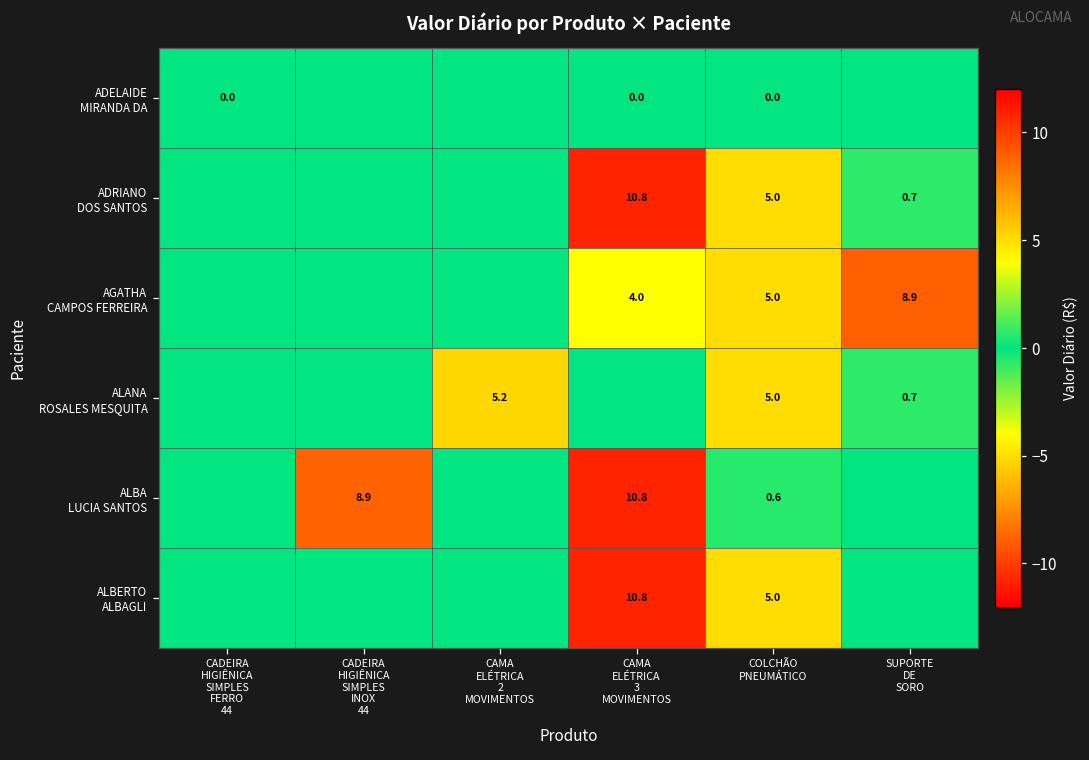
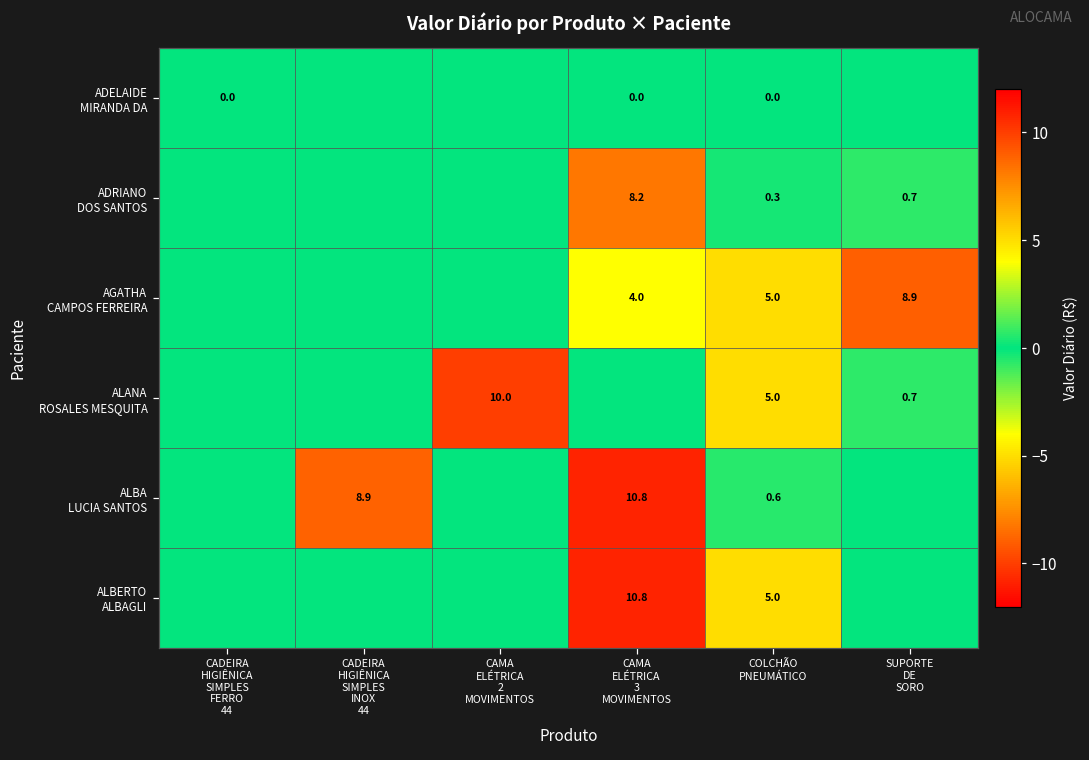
  {
    "ADELAIDE MIRANDA DA": {
      "CADEIRA HIGIÊNICA SIMPLES FERRO 44": 0.0,
      "CAMA ELÉTRICA 3 MOVIMENTOS": 0.0,
      "COLCHÃO PNEUMÁTICO": 0.0
    },
    "ADRIANO DOS SANTOS": {
-     "CAMA ELÉTRICA 3 MOVIMENTOS": 10.8,
-     "COLCHÃO PNEUMÁTICO": 5.0,
+     "CAMA ELÉTRICA 3 MOVIMENTOS": 8.2,
+     "COLCHÃO PNEUMÁTICO": 0.3,
      "SUPORTE DE SORO": 0.7
    },
    "AGATHA CAMPOS FERREIRA": {
      "CAMA ELÉTRICA 3 MOVIMENTOS": 4.0,
      "COLCHÃO PNEUMÁTICO": 5.0,
      "SUPORTE DE SORO": 8.9
    },
    "ALANA ROSALES MESQUITA": {
-     "CAMA ELÉTRICA 2 MOVIMENTOS": 5.2,
+     "CAMA ELÉTRICA 2 MOVIMENTOS": 10.0,
      "COLCHÃO PNEUMÁTICO": 5.0,
      "SUPORTE DE SORO": 0.7
    },
    "ALBA LUCIA SANTOS": {
      "CADEIRA HIGIÊNICA SIMPLES INOX 44": 8.9,
      "CAMA ELÉTRICA 3 MOVIMENTOS": 10.8,
      "COLCHÃO PNEUMÁTICO": 0.6
    },
    "ALBERTO ALBAGLI": {
      "CAMA ELÉTRICA 3 MOVIMENTOS": 10.8,
      "COLCHÃO PNEUMÁTICO": 5.0
    }
  }
